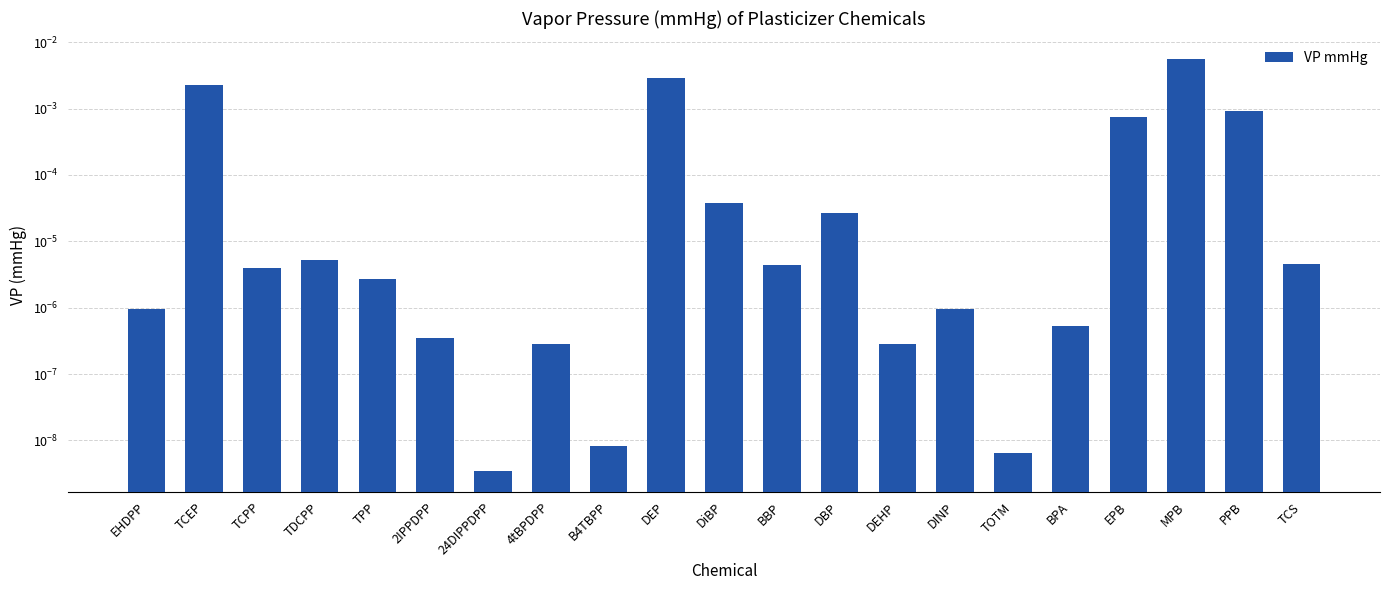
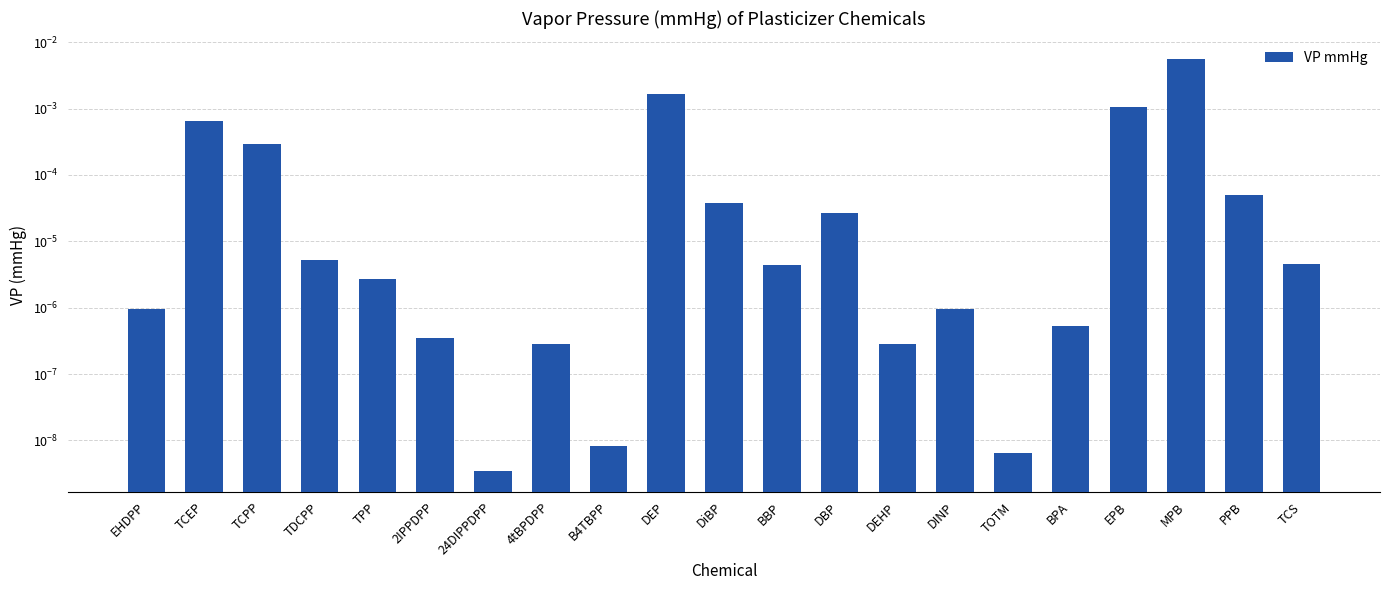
  {
    "EHDPP": 0.000001,
-   "TCEP": 0.0023,
-   "TCPP": 0.000004,
+   "TCEP": 0.0006,
+   "TCPP": 0.0003,
    "TDCPP": 0.000005,
    "TPP": 0.0000028,
    "2IPPDPP": 0.0000004,
    "24DIPPDPP": 0.000000003,
    "4tBPDPP": 0.00000028,
    "B4TBPP": 0.000000008,
-   "DEP": 0.003,
+   "DEP": 0.0017,
    "DiBP": 0.00004,
    "BBP": 0.000004,
    "DBP": 0.000026,
    "DEHP": 0.00000029,
    "DINP": 0.000001,
    "TOTM": 0.000000006,
    "BPA": 0.0000005,
-   "EPB": 0.0008,
+   "EPB": 0.0011,
    "MPB": 0.006,
-   "PPB": 0.0009,
+   "PPB": 0.00005,
    "TCS": 0.000005
  }
